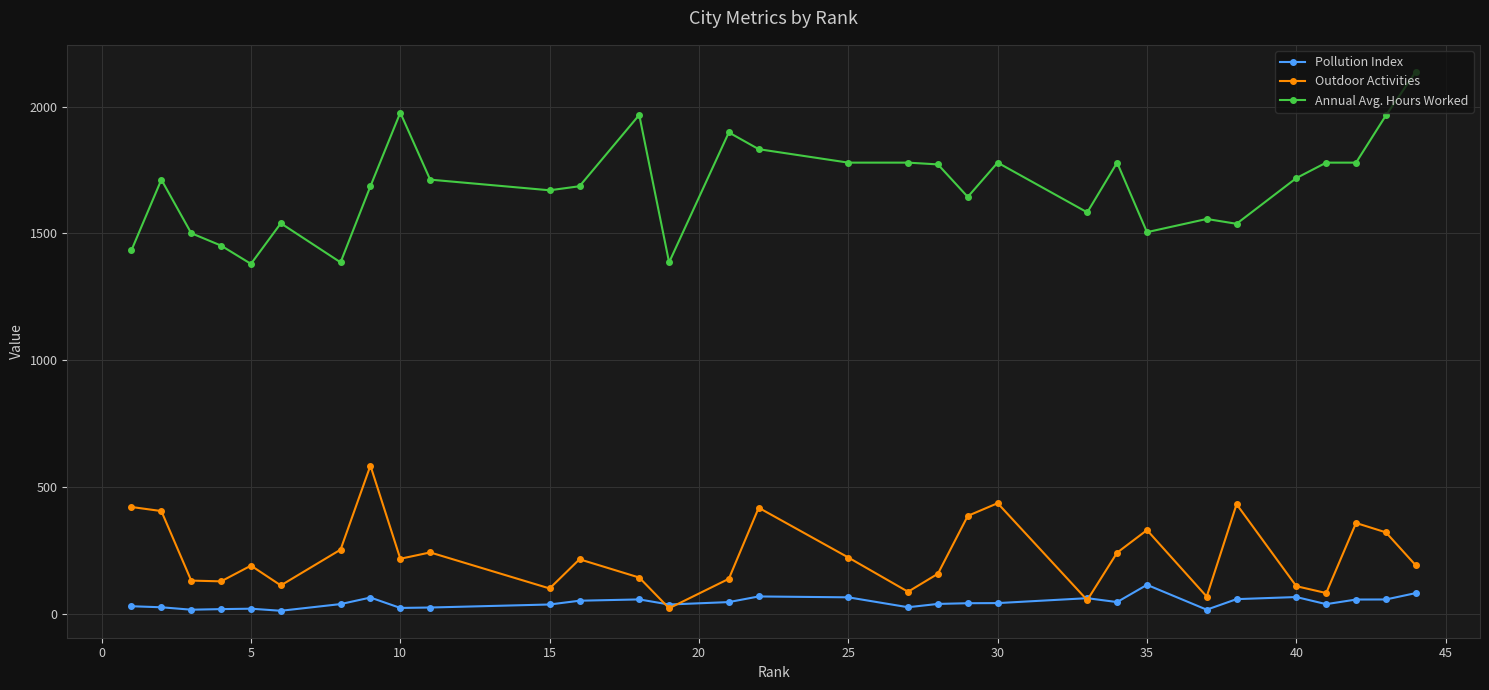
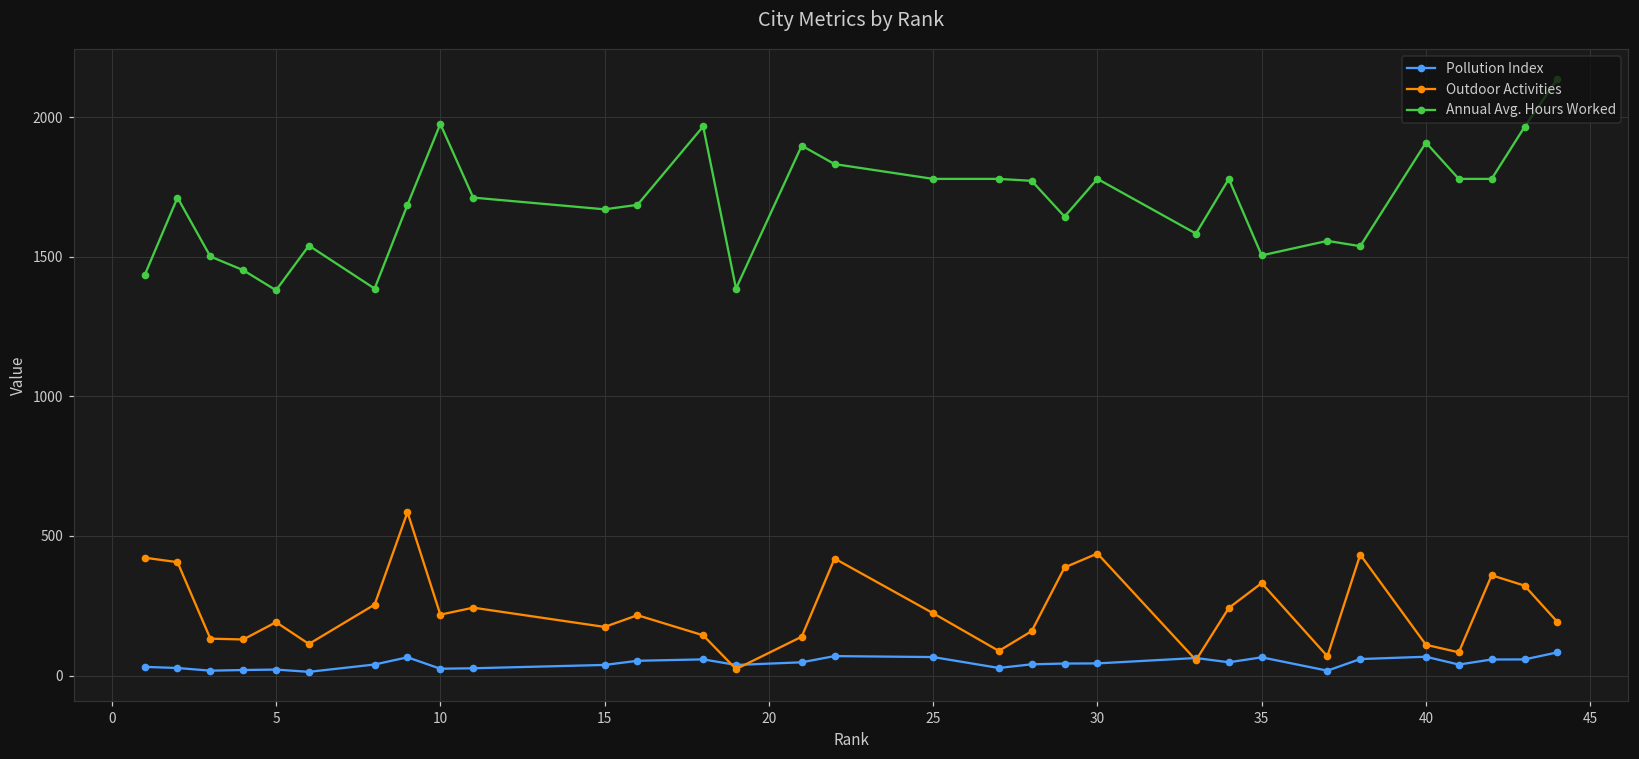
  {
    "Pollution Index": {
      "5": 20,
      "10": 20,
      "15": 40,
      "25": 70,
      "30": 40,
-     "35": 120,
+     "35": 70,
      "40": 70
    },
    "Outdoor Activities": {
      "5": 190,
      "10": 220,
-     "15": 100,
+     "15": 170,
      "25": 220,
      "30": 440,
      "35": 330,
      "40": 110
    },
    "Annual Avg. Hours Worked": {
      "5": 1380,
      "10": 1980,
      "15": 1670,
      "25": 1780,
      "30": 1780,
      "35": 1510,
-     "40": 1720
+     "40": 1910
    }
  }
